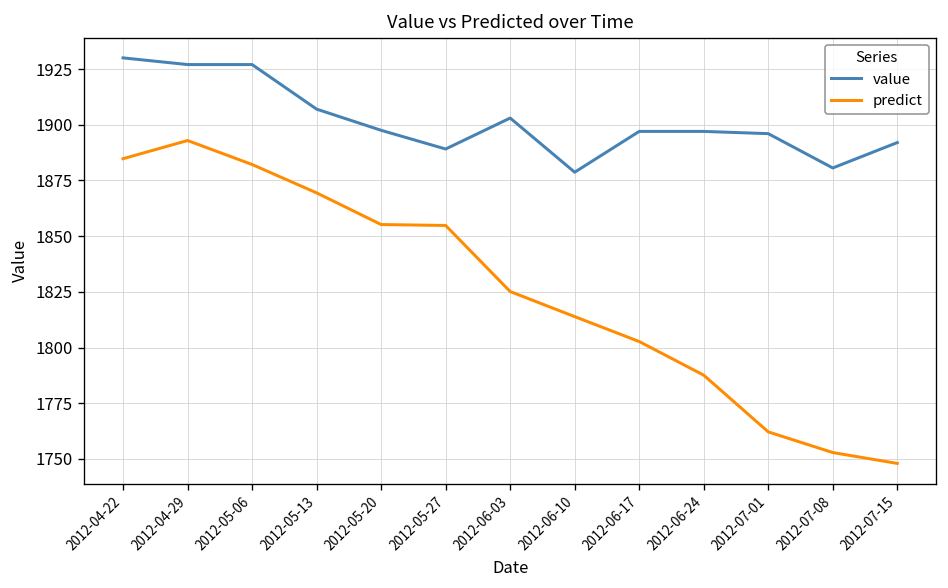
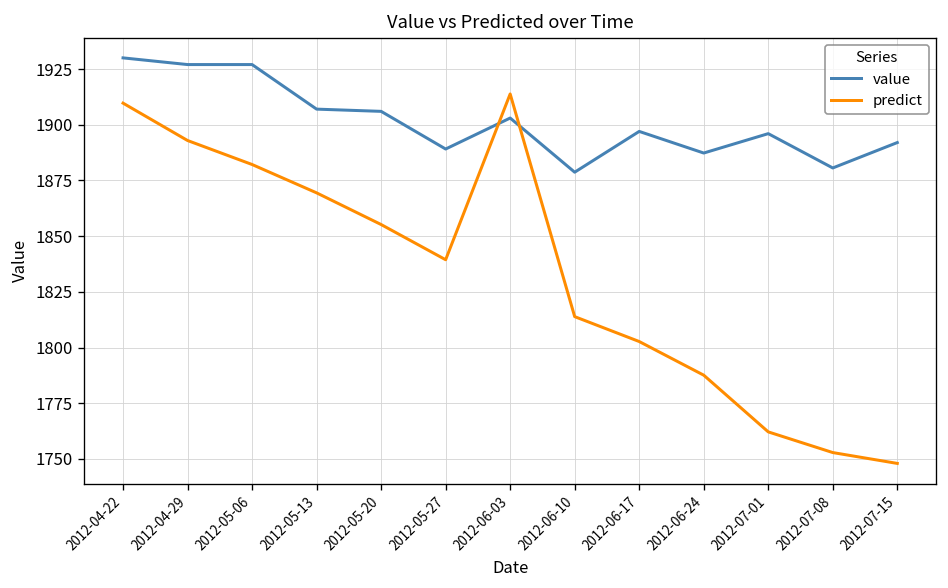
  {
    "value": {
      "2012-04-22": 1930,
      "2012-04-29": 1927,
      "2012-05-06": 1927,
      "2012-05-13": 1907,
-     "2012-05-20": 1898,
+     "2012-05-20": 1906,
      "2012-05-27": 1889,
      "2012-06-03": 1903,
      "2012-06-10": 1879,
      "2012-06-17": 1897,
-     "2012-06-24": 1897,
+     "2012-06-24": 1887,
      "2012-07-01": 1896,
      "2012-07-08": 1881,
      "2012-07-15": 1892
    },
    "predict": {
-     "2012-04-22": 1885,
+     "2012-04-22": 1910,
      "2012-04-29": 1893,
      "2012-05-06": 1882,
      "2012-05-13": 1869,
      "2012-05-20": 1855,
-     "2012-05-27": 1855,
-     "2012-06-03": 1825,
+     "2012-05-27": 1839,
+     "2012-06-03": 1914,
      "2012-06-10": 1814,
      "2012-06-17": 1803,
      "2012-06-24": 1788,
      "2012-07-01": 1762,
      "2012-07-08": 1753,
      "2012-07-15": 1748
    }
  }
